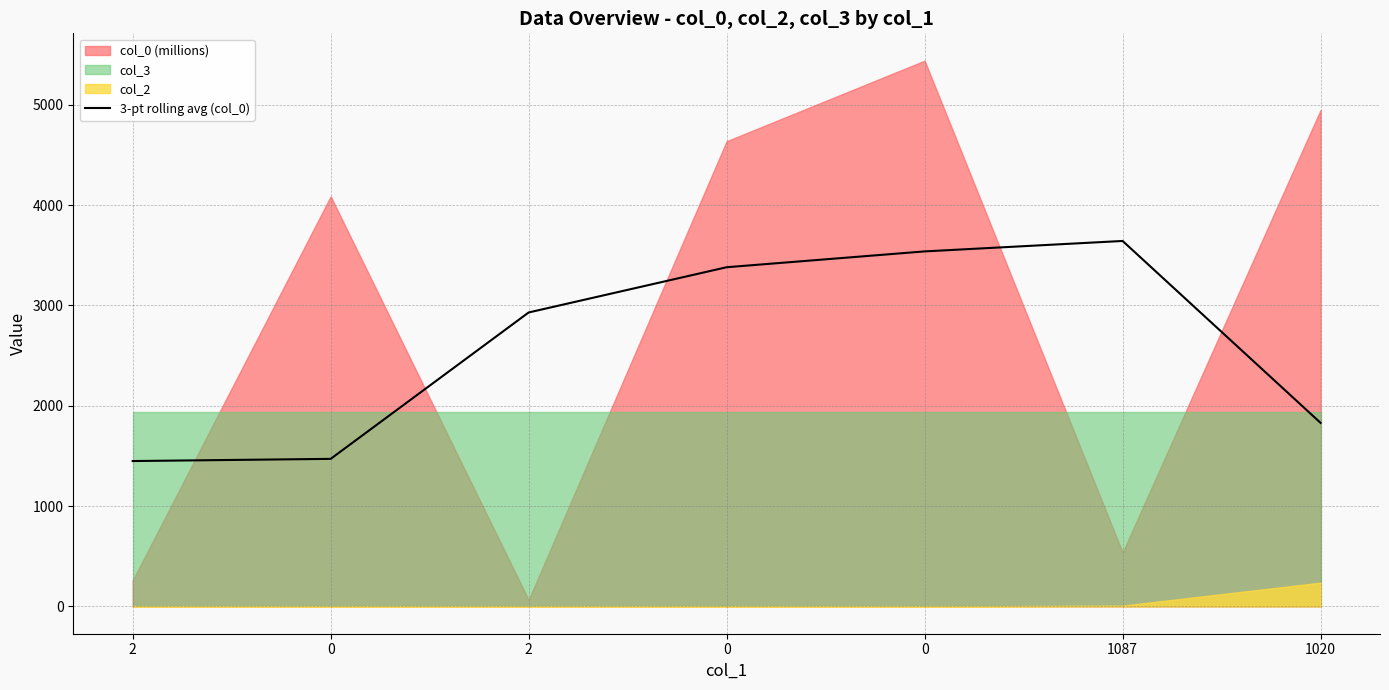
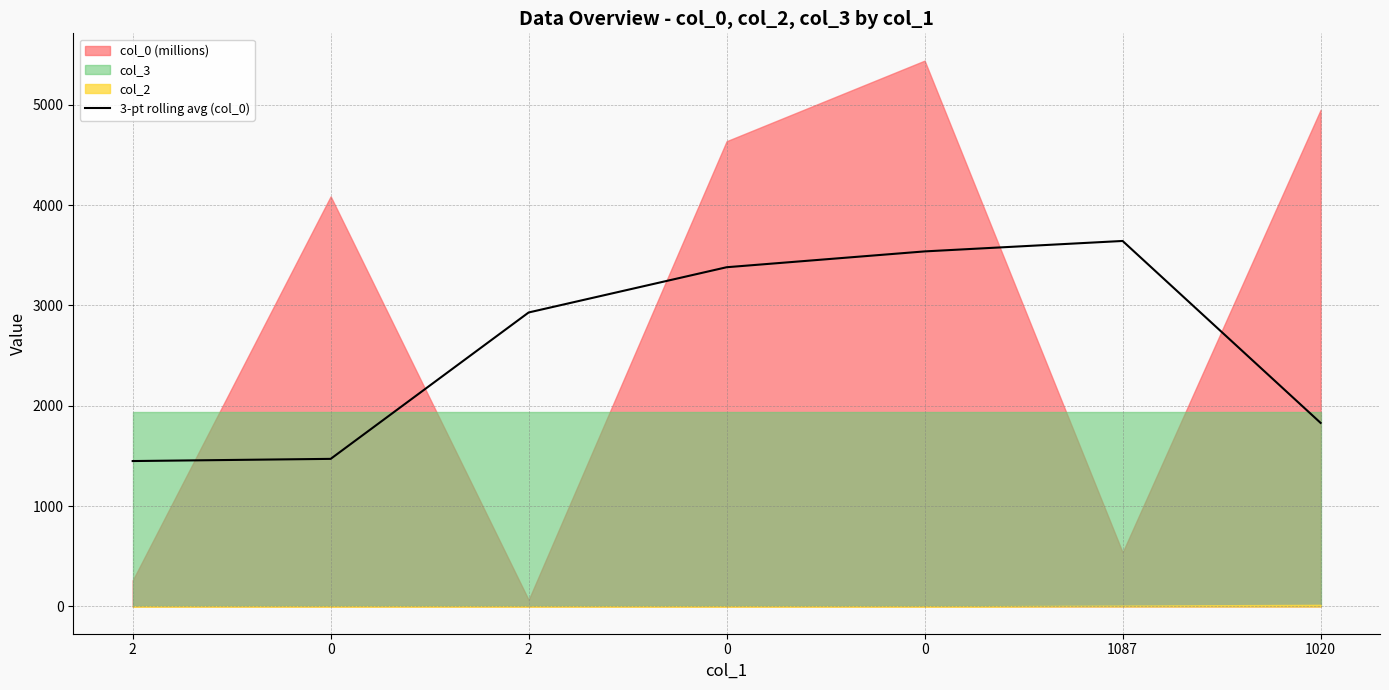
  {
    "3-pt rolling avg (col_0)": {
      "1087": 3640,
      "1020": 1830
    },
    "col_0 (millions)": {
      "1087": 540,
      "1020": 4950
    },
    "col_3": {
      "1087": 1930,
      "1020": 1930
    },
    "col_2": {
-     "1020": 240
+     "1020": 20
    }
  }
